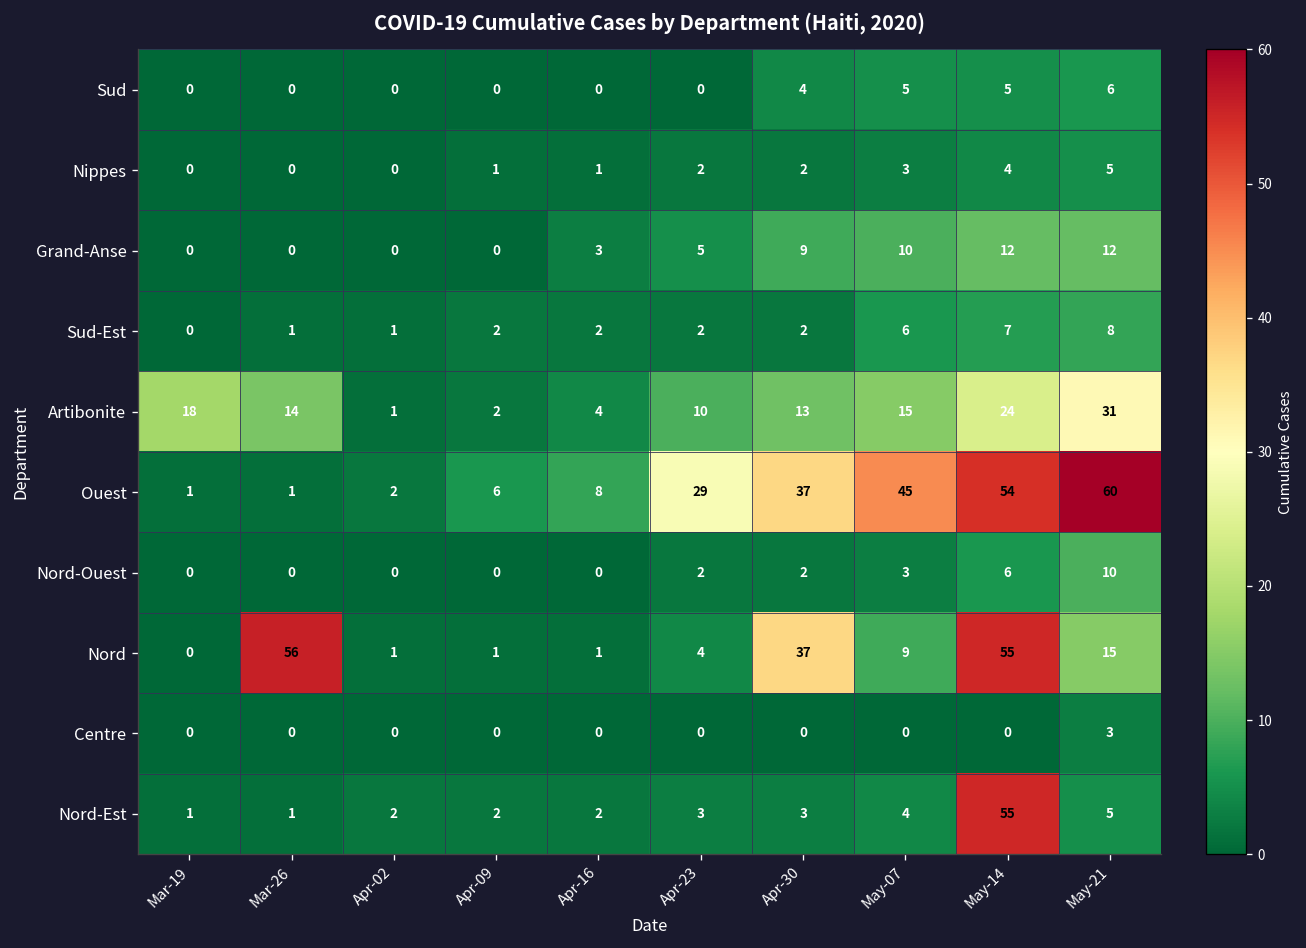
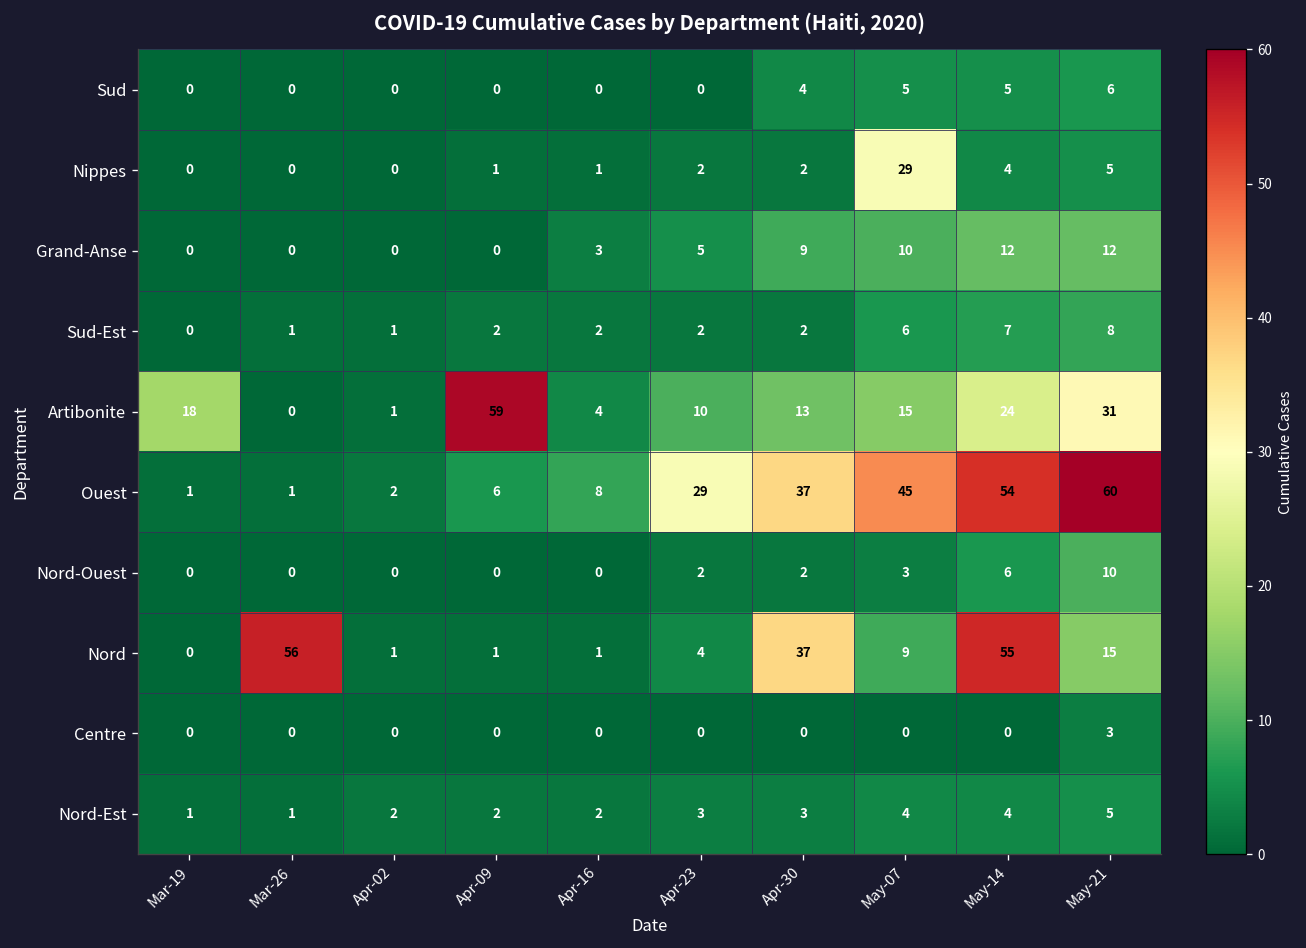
  {
    "Sud": {
      "Mar-19": 0,
      "Mar-26": 0,
      "Apr-02": 0,
      "Apr-09": 0,
      "Apr-16": 0,
      "Apr-23": 0,
      "Apr-30": 4,
      "May-07": 5,
      "May-14": 5,
      "May-21": 6
    },
    "Nippes": {
      "Mar-19": 0,
      "Mar-26": 0,
      "Apr-02": 0,
      "Apr-09": 1,
      "Apr-16": 1,
      "Apr-23": 2,
      "Apr-30": 2,
-     "May-07": 3,
+     "May-07": 29,
      "May-14": 4,
      "May-21": 5
    },
    "Grand-Anse": {
      "Mar-19": 0,
      "Mar-26": 0,
      "Apr-02": 0,
      "Apr-09": 0,
      "Apr-16": 3,
      "Apr-23": 5,
      "Apr-30": 9,
      "May-07": 10,
      "May-14": 12,
      "May-21": 12
    },
    "Sud-Est": {
      "Mar-19": 0,
      "Mar-26": 1,
      "Apr-02": 1,
      "Apr-09": 2,
      "Apr-16": 2,
      "Apr-23": 2,
      "Apr-30": 2,
      "May-07": 6,
      "May-14": 7,
      "May-21": 8
    },
    "Artibonite": {
      "Mar-19": 18,
-     "Mar-26": 14,
+     "Mar-26": 0,
      "Apr-02": 1,
-     "Apr-09": 2,
+     "Apr-09": 59,
      "Apr-16": 4,
      "Apr-23": 10,
      "Apr-30": 13,
      "May-07": 15,
      "May-14": 24,
      "May-21": 31
    },
    "Ouest": {
      "Mar-19": 1,
      "Mar-26": 1,
      "Apr-02": 2,
      "Apr-09": 6,
      "Apr-16": 8,
      "Apr-23": 29,
      "Apr-30": 37,
      "May-07": 45,
      "May-14": 54,
      "May-21": 60
    },
    "Nord-Ouest": {
      "Mar-19": 0,
      "Mar-26": 0,
      "Apr-02": 0,
      "Apr-09": 0,
      "Apr-16": 0,
      "Apr-23": 2,
      "Apr-30": 2,
      "May-07": 3,
      "May-14": 6,
      "May-21": 10
    },
    "Nord": {
      "Mar-19": 0,
      "Mar-26": 56,
      "Apr-02": 1,
      "Apr-09": 1,
      "Apr-16": 1,
      "Apr-23": 4,
      "Apr-30": 37,
      "May-07": 9,
      "May-14": 55,
      "May-21": 15
    },
    "Centre": {
      "Mar-19": 0,
      "Mar-26": 0,
      "Apr-02": 0,
      "Apr-09": 0,
      "Apr-16": 0,
      "Apr-23": 0,
      "Apr-30": 0,
      "May-07": 0,
      "May-14": 0,
      "May-21": 3
    },
    "Nord-Est": {
      "Mar-19": 1,
      "Mar-26": 1,
      "Apr-02": 2,
      "Apr-09": 2,
      "Apr-16": 2,
      "Apr-23": 3,
      "Apr-30": 3,
      "May-07": 4,
-     "May-14": 55,
+     "May-14": 4,
      "May-21": 5
    }
  }
